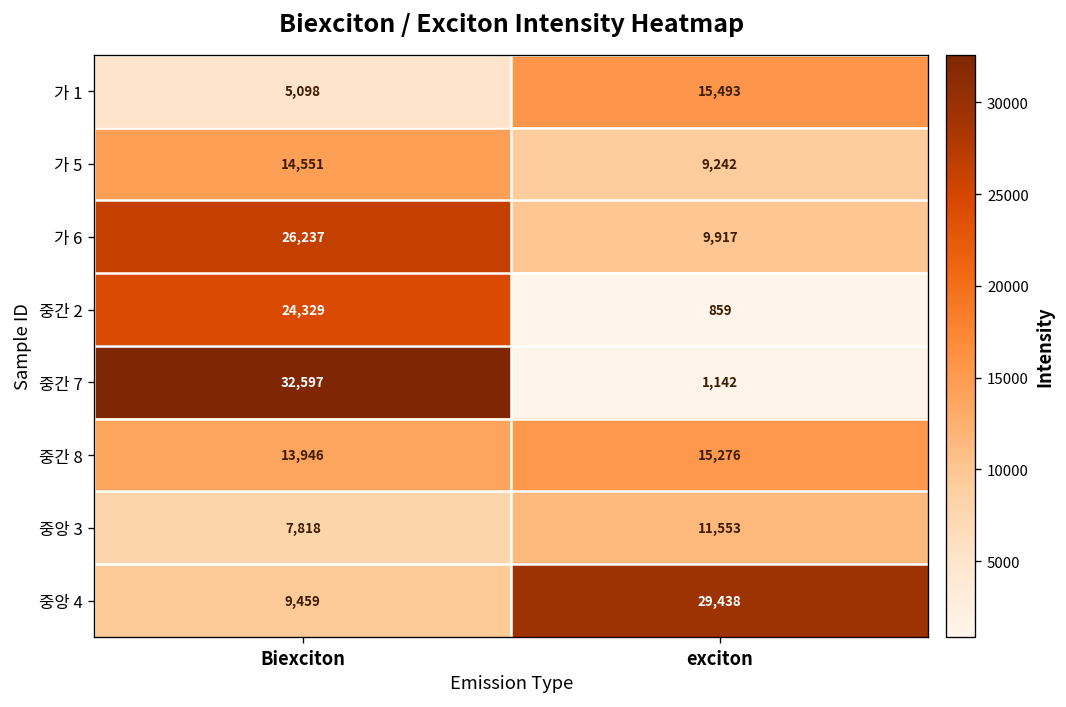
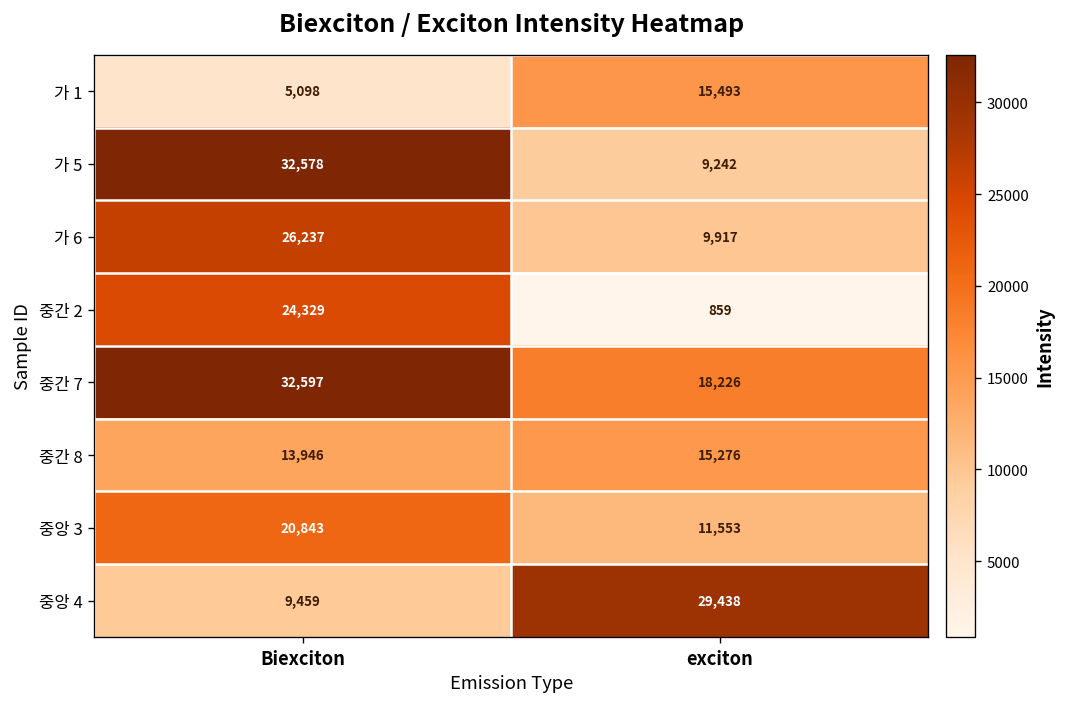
  {
    "가 1": {
      "Biexciton": "5,098",
      "exciton": "15,493"
    },
    "가 5": {
-     "Biexciton": "14,551",
+     "Biexciton": "32,578",
      "exciton": "9,242"
    },
    "가 6": {
      "Biexciton": "26,237",
      "exciton": "9,917"
    },
    "중간 2": {
      "Biexciton": "24,329",
      "exciton": "859"
    },
    "중간 7": {
      "Biexciton": "32,597",
-     "exciton": "1,142"
+     "exciton": "18,226"
    },
    "중간 8": {
      "Biexciton": "13,946",
      "exciton": "15,276"
    },
    "중앙 3": {
-     "Biexciton": "7,818",
+     "Biexciton": "20,843",
      "exciton": "11,553"
    },
    "중앙 4": {
      "Biexciton": "9,459",
      "exciton": "29,438"
    }
  }
